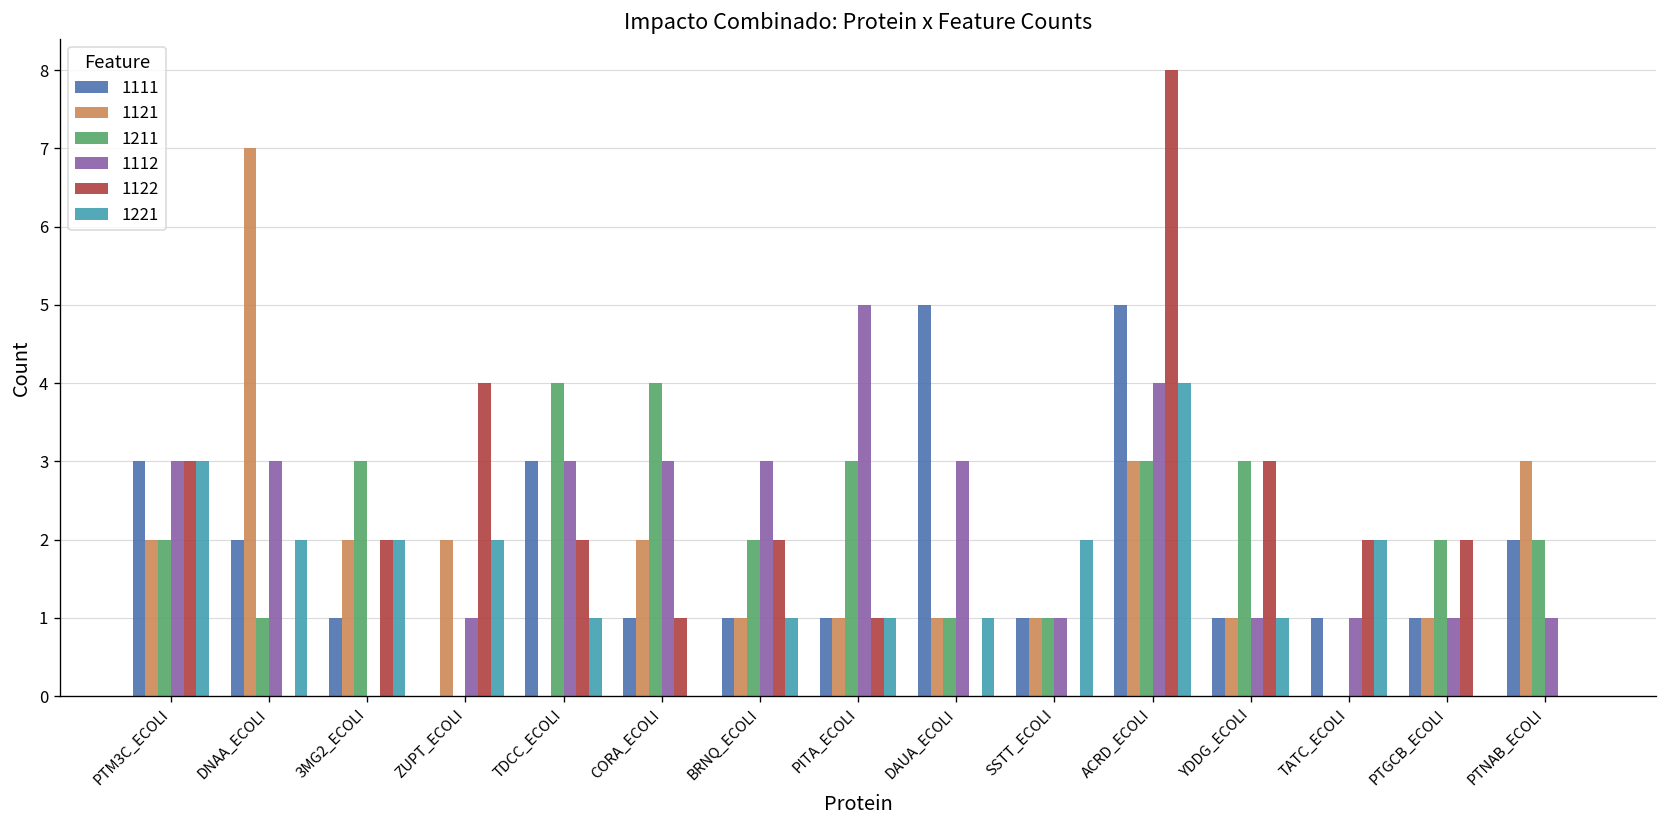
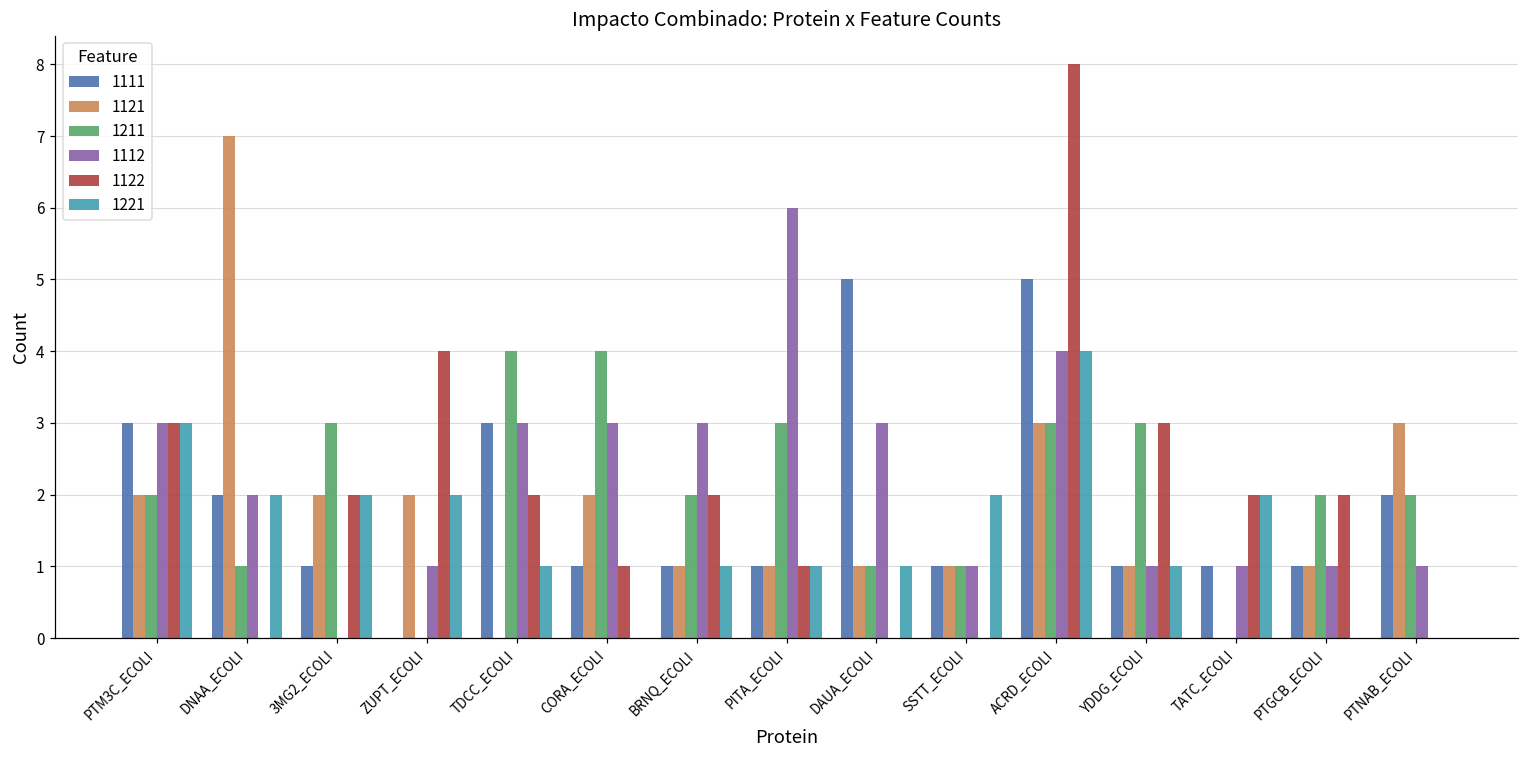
  {
    "1121": {
      "PTM3C_ECOLI": 2,
      "DNAA_ECOLI": 7,
      "3MG2_ECOLI": 2,
      "ZUPT_ECOLI": 2,
      "TDCC_ECOLI": 0,
      "CORA_ECOLI": 2,
      "BRNQ_ECOLI": 1,
      "PITA_ECOLI": 1,
      "DAUA_ECOLI": 1,
      "SSTT_ECOLI": 1,
      "ACRD_ECOLI": 3,
      "YDDG_ECOLI": 1,
      "TATC_ECOLI": 0,
      "PTGCB_ECOLI": 1,
      "PTNAB_ECOLI": 3
    },
    "1211": {
      "PTM3C_ECOLI": 2,
      "DNAA_ECOLI": 1,
      "3MG2_ECOLI": 3,
      "ZUPT_ECOLI": 0,
      "TDCC_ECOLI": 4,
      "CORA_ECOLI": 4,
      "BRNQ_ECOLI": 2,
      "PITA_ECOLI": 3,
      "DAUA_ECOLI": 1,
      "SSTT_ECOLI": 1,
      "ACRD_ECOLI": 3,
      "YDDG_ECOLI": 3,
      "TATC_ECOLI": 0,
      "PTGCB_ECOLI": 2,
      "PTNAB_ECOLI": 2
    },
    "1112": {
      "PTM3C_ECOLI": 3,
-     "DNAA_ECOLI": 3,
+     "DNAA_ECOLI": 2,
      "3MG2_ECOLI": 0,
      "ZUPT_ECOLI": 1,
      "TDCC_ECOLI": 3,
      "CORA_ECOLI": 3,
      "BRNQ_ECOLI": 3,
-     "PITA_ECOLI": 5,
+     "PITA_ECOLI": 6,
      "DAUA_ECOLI": 3,
      "SSTT_ECOLI": 1,
      "ACRD_ECOLI": 4,
      "YDDG_ECOLI": 1,
      "TATC_ECOLI": 1,
      "PTGCB_ECOLI": 1,
      "PTNAB_ECOLI": 1
    },
    "1122": {
      "PTM3C_ECOLI": 3,
      "DNAA_ECOLI": 0,
      "3MG2_ECOLI": 2,
      "ZUPT_ECOLI": 4,
      "TDCC_ECOLI": 2,
      "CORA_ECOLI": 1,
      "BRNQ_ECOLI": 2,
      "PITA_ECOLI": 1,
      "DAUA_ECOLI": 0,
      "SSTT_ECOLI": 0,
      "ACRD_ECOLI": 8,
      "YDDG_ECOLI": 3,
      "TATC_ECOLI": 2,
      "PTGCB_ECOLI": 2,
      "PTNAB_ECOLI": 0
    }
  }
